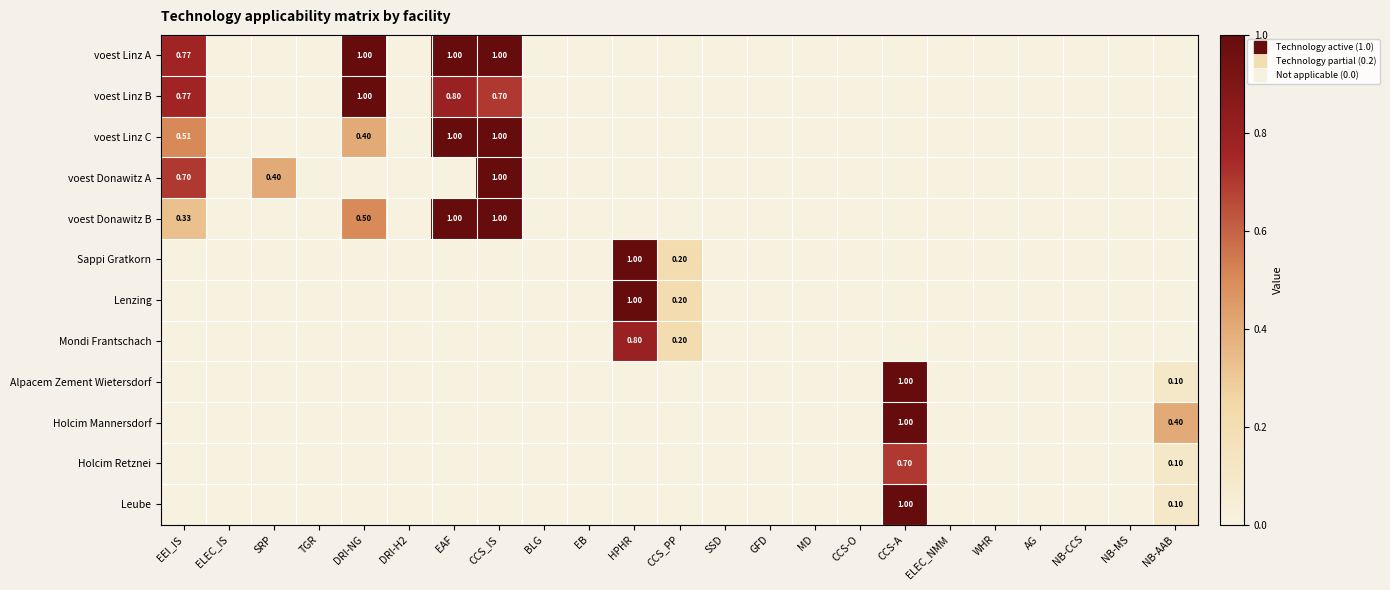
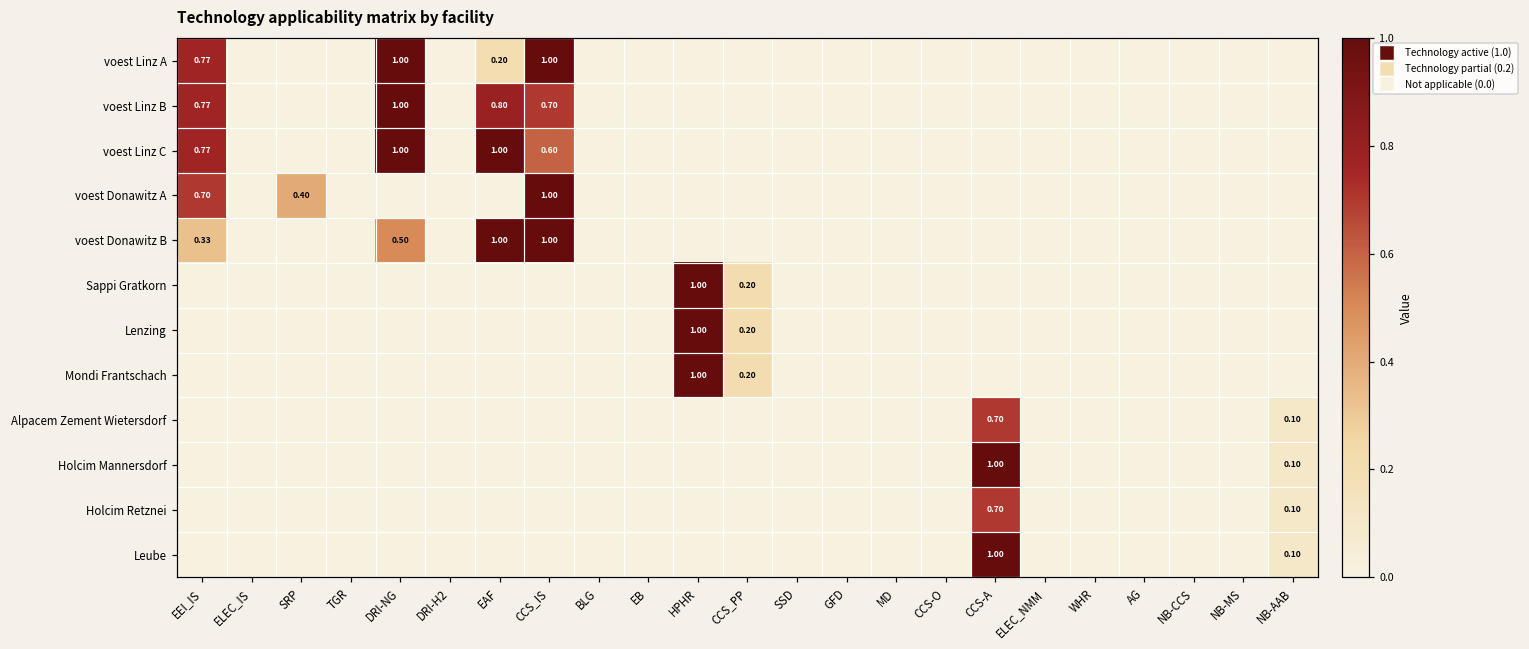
  {
    "voest Linz A": {
      "EEI_IS": 0.77,
      "DRI-NG": 1.00,
-     "EAF": 1.00,
+     "EAF": 0.20,
      "CCS_IS": 1.00
    },
    "voest Linz B": {
      "EEI_IS": 0.77,
      "DRI-NG": 1.00,
      "EAF": 0.80,
      "CCS_IS": 0.70
    },
    "voest Linz C": {
-     "EEI_IS": 0.51,
-     "DRI-NG": 0.40,
+     "EEI_IS": 0.77,
+     "DRI-NG": 1.00,
      "EAF": 1.00,
-     "CCS_IS": 1.00
+     "CCS_IS": 0.60
    },
    "voest Donawitz A": {
      "EEI_IS": 0.70,
      "SRP": 0.40,
      "CCS_IS": 1.00
    },
    "voest Donawitz B": {
      "EEI_IS": 0.33,
      "DRI-NG": 0.50,
      "EAF": 1.00,
      "CCS_IS": 1.00
    },
    "Sappi Gratkorn": {
      "HPHR": 1.00,
      "CCS_PP": 0.20
    },
    "Lenzing": {
      "HPHR": 1.00,
      "CCS_PP": 0.20
    },
    "Mondi Frantschach": {
-     "HPHR": 0.80,
+     "HPHR": 1.00,
      "CCS_PP": 0.20
    },
    "Alpacem Zement Wietersdorf": {
-     "CCS-A": 1.00,
+     "CCS-A": 0.70,
      "NB-AAB": 0.10
    },
    "Holcim Mannersdorf": {
      "CCS-A": 1.00,
-     "NB-AAB": 0.40
+     "NB-AAB": 0.10
    },
    "Holcim Retznei": {
      "CCS-A": 0.70,
      "NB-AAB": 0.10
    },
    "Leube": {
      "CCS-A": 1.00,
      "NB-AAB": 0.10
    }
  }
